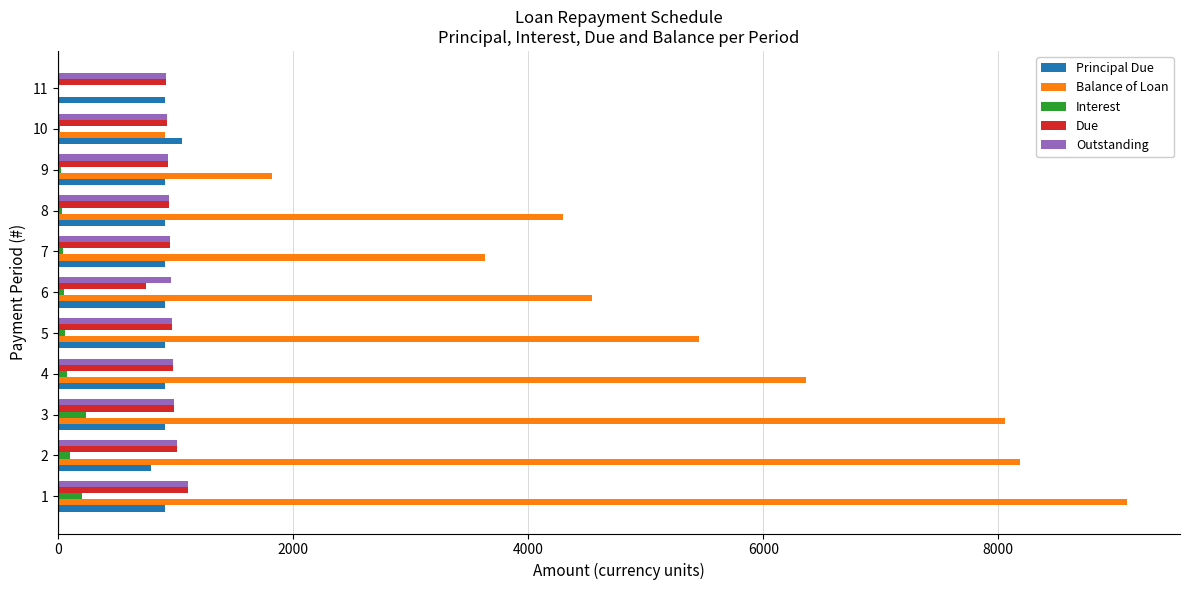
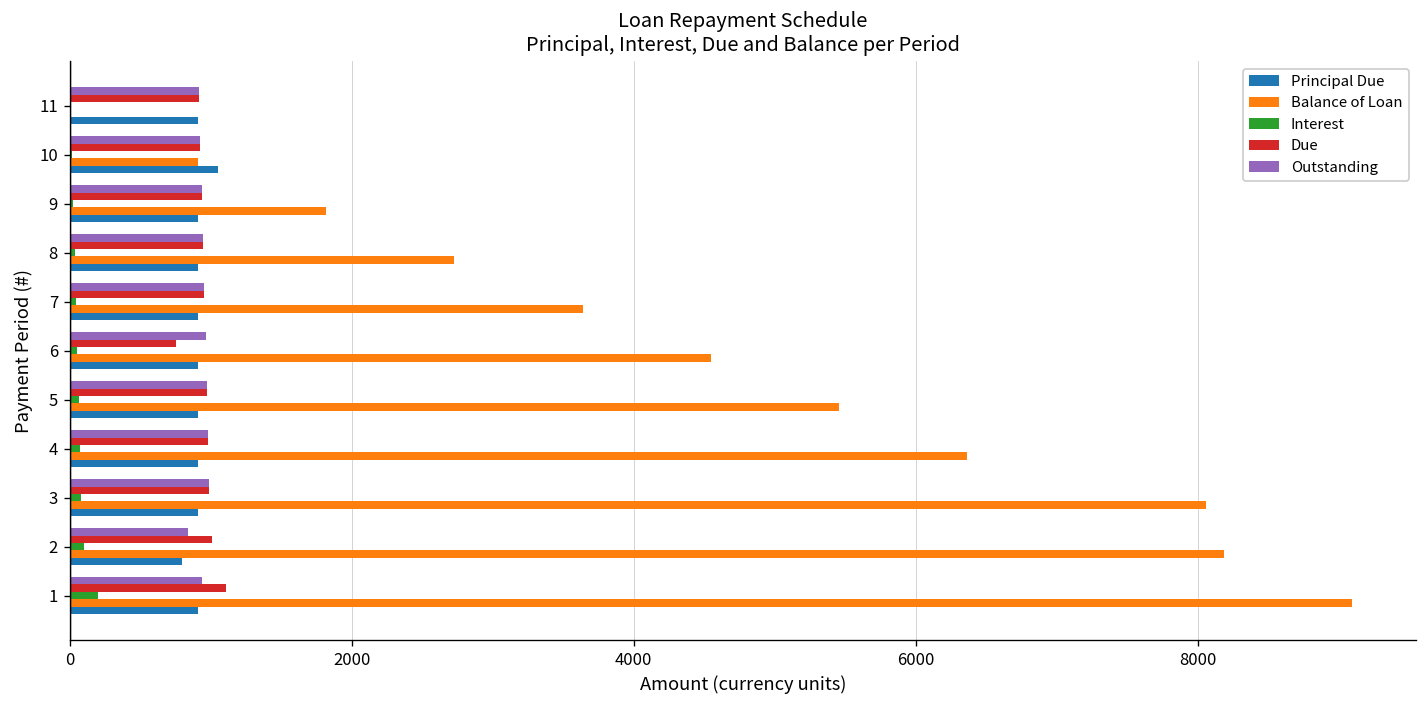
  {
    "Principal Due": {
      "11": 910,
      "10": 1050,
      "9": 910,
      "8": 910,
      "7": 910,
      "6": 910,
      "5": 910,
      "4": 910,
      "3": 910,
      "2": 790,
      "1": 910
    },
    "Balance of Loan": {
      "11": 0,
      "10": 910,
      "9": 1820,
-     "8": 4300,
+     "8": 2730,
      "7": 3640,
      "6": 4550,
      "5": 5450,
      "4": 6360,
      "3": 8060,
      "2": 8180,
      "1": 9090
    },
    "Interest": {
      "9": 30,
      "8": 40,
      "7": 50,
      "6": 50,
      "5": 60,
      "4": 70,
-     "3": 240,
+     "3": 80,
      "2": 100,
      "1": 200
    },
    "Due": {
      "11": 920,
      "10": 930,
      "9": 940,
      "8": 950,
      "7": 950,
      "6": 750,
      "5": 970,
      "4": 980,
      "3": 990,
      "2": 1010,
      "1": 1110
    },
    "Outstanding": {
      "11": 920,
      "10": 930,
      "9": 940,
      "8": 950,
      "7": 950,
      "6": 960,
      "5": 970,
      "4": 980,
      "3": 990,
-     "2": 1010,
-     "1": 1110
+     "2": 840,
+     "1": 940
    }
  }
